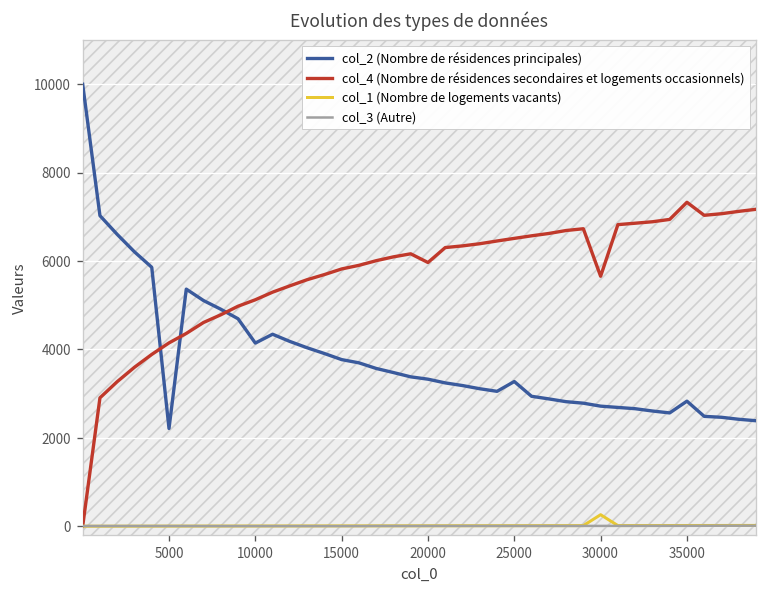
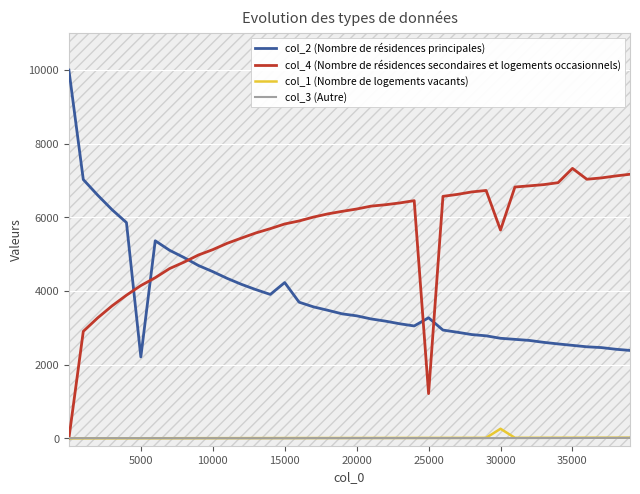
  {
    "col_2 (Nombre de résidences principales)": {
      "5000": 2200,
-     "10000": 4100,
-     "15000": 3800,
+     "10000": 4500,
+     "15000": 4200,
      "20000": 3300,
      "25000": 3300,
      "30000": 2700,
-     "35000": 2800
+     "35000": 2500
    },
    "col_4 (Nombre de résidences secondaires et logements occasionnels)": {
      "5000": 4100,
      "10000": 5100,
      "15000": 5800,
-     "20000": 6000,
-     "25000": 6500,
+     "20000": 6200,
+     "25000": 1200,
      "30000": 5700,
      "35000": 7300
    },
    "col_1 (Nombre de logements vacants)": {
      "30000": 300
    },
    "col_3 (Autre)": {
      "30000": 0
    }
  }
